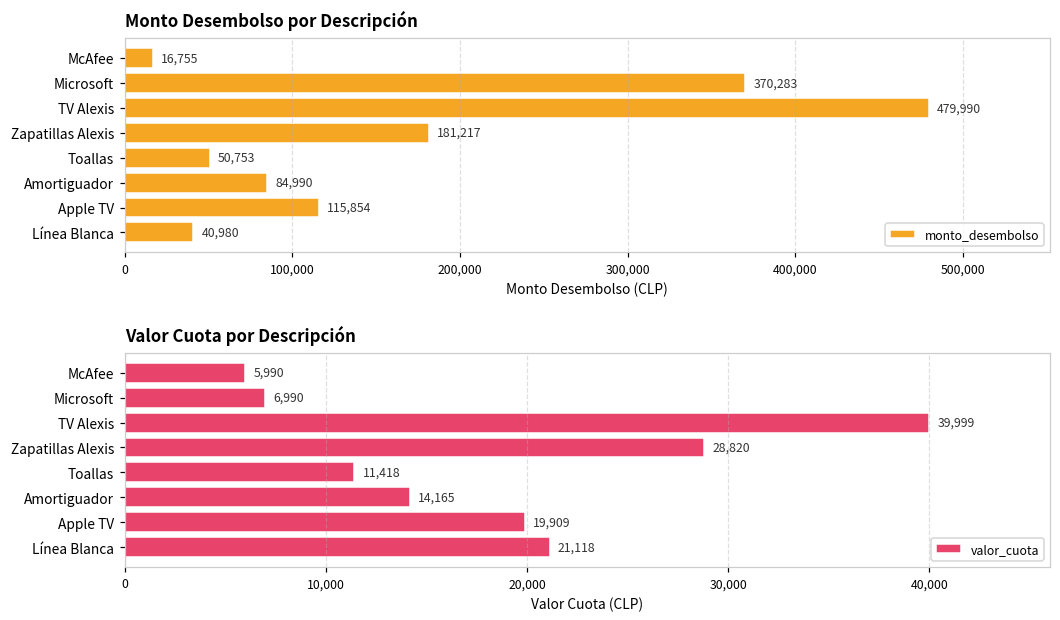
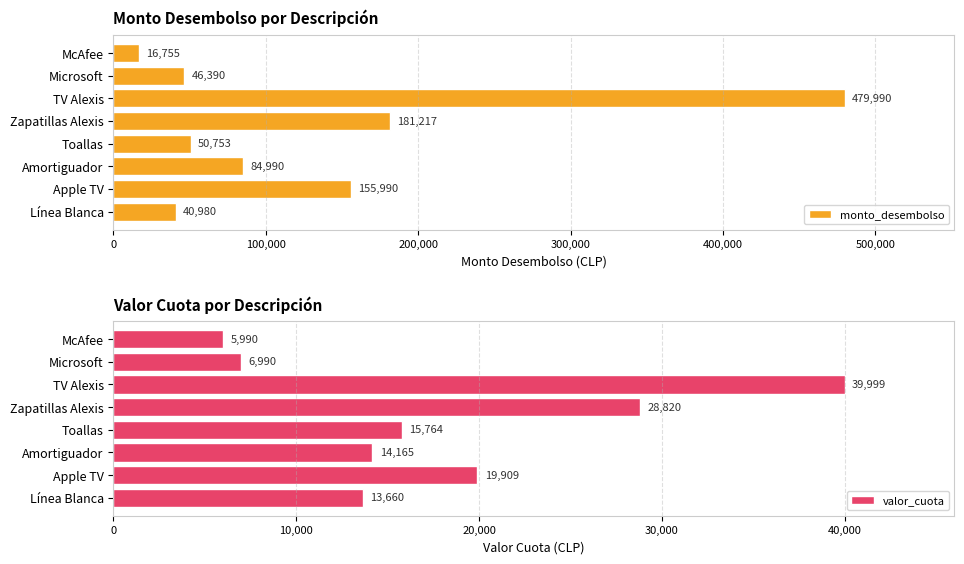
  {
    "Monto Desembolso por Descripción": {
      "McAfee": "16,755",
-     "Microsoft": "370,283",
+     "Microsoft": "46,390",
      "TV Alexis": "479,990",
      "Zapatillas Alexis": "181,217",
      "Toallas": "50,753",
      "Amortiguador": "84,990",
-     "Apple TV": "115,854",
+     "Apple TV": "155,990",
      "Línea Blanca": "40,980"
    },
    "Valor Cuota por Descripción": {
      "McAfee": "5,990",
      "Microsoft": "6,990",
      "TV Alexis": "39,999",
      "Zapatillas Alexis": "28,820",
-     "Toallas": "11,418",
+     "Toallas": "15,764",
      "Amortiguador": "14,165",
      "Apple TV": "19,909",
-     "Línea Blanca": "21,118"
+     "Línea Blanca": "13,660"
    }
  }
